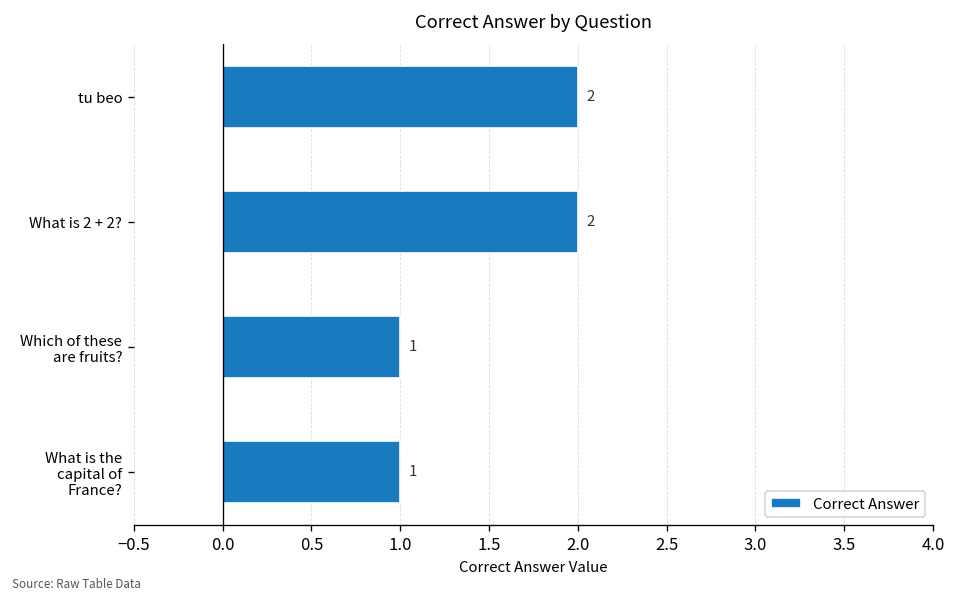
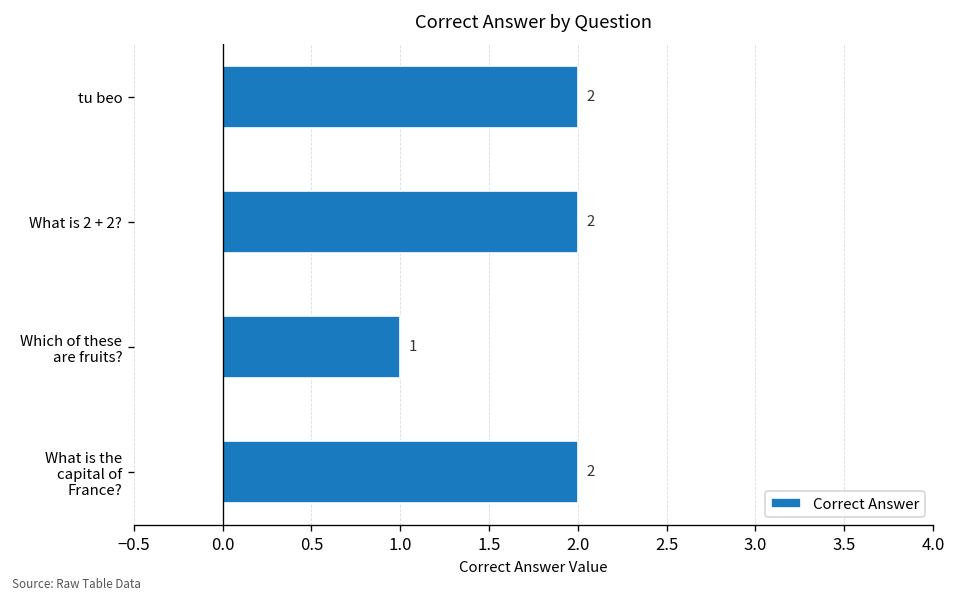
  {
    "tu beo": 2,
    "What is 2 + 2?": 2,
    "Which of these are fruits?": 1,
-   "What is the capital of France?": 1
+   "What is the capital of France?": 2
  }
